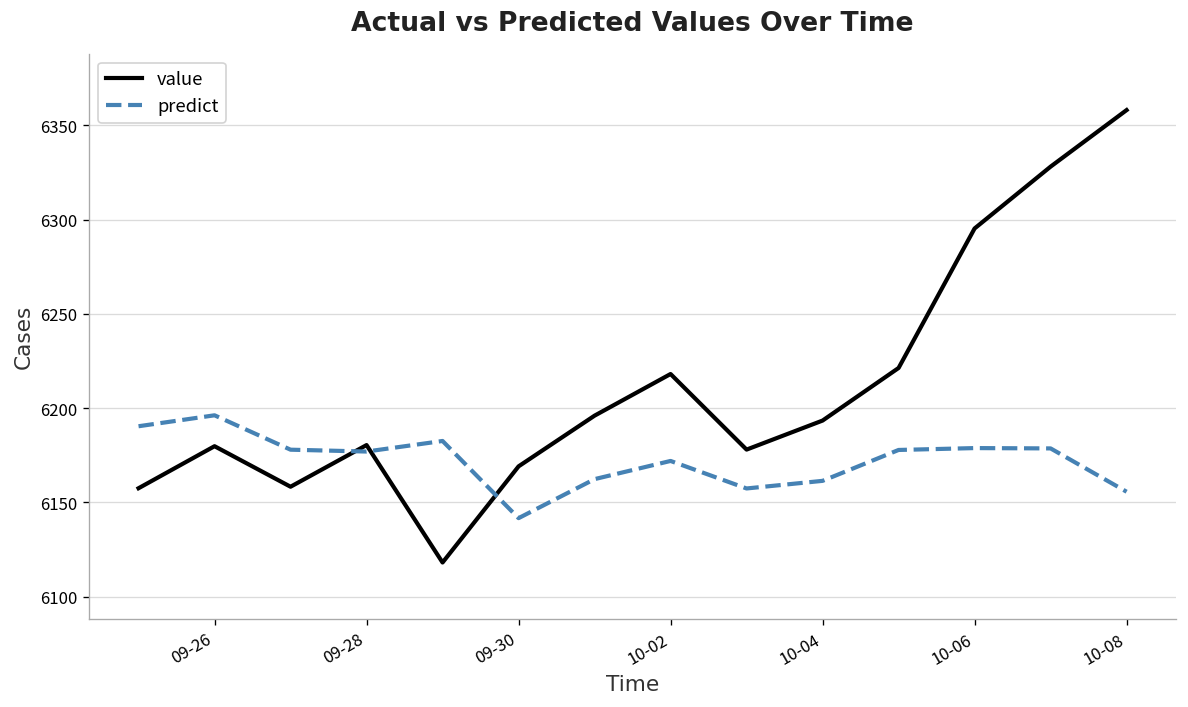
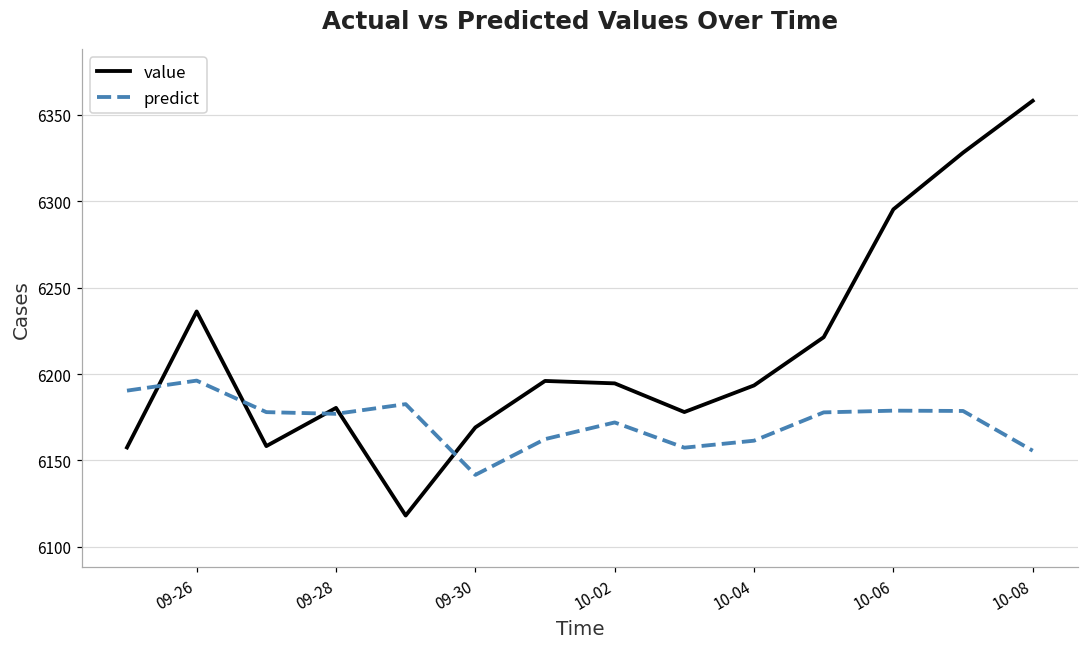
  {
    "value": {
-     "09-26": 6180,
+     "09-26": 6236,
      "09-28": 6180,
      "09-30": 6169,
-     "10-02": 6218,
+     "10-02": 6195,
      "10-04": 6193,
      "10-06": 6295,
      "10-08": 6358
    },
    "predict": {
      "09-26": 6196,
      "09-28": 6177,
      "09-30": 6142,
      "10-02": 6172,
      "10-04": 6161,
      "10-06": 6179,
      "10-08": 6156
    }
  }
